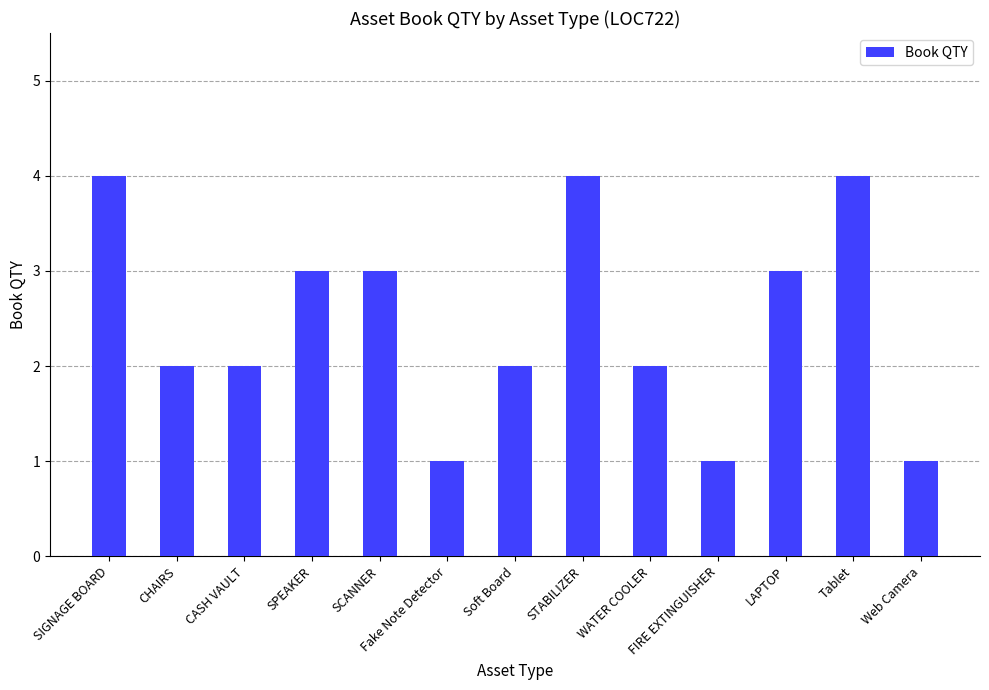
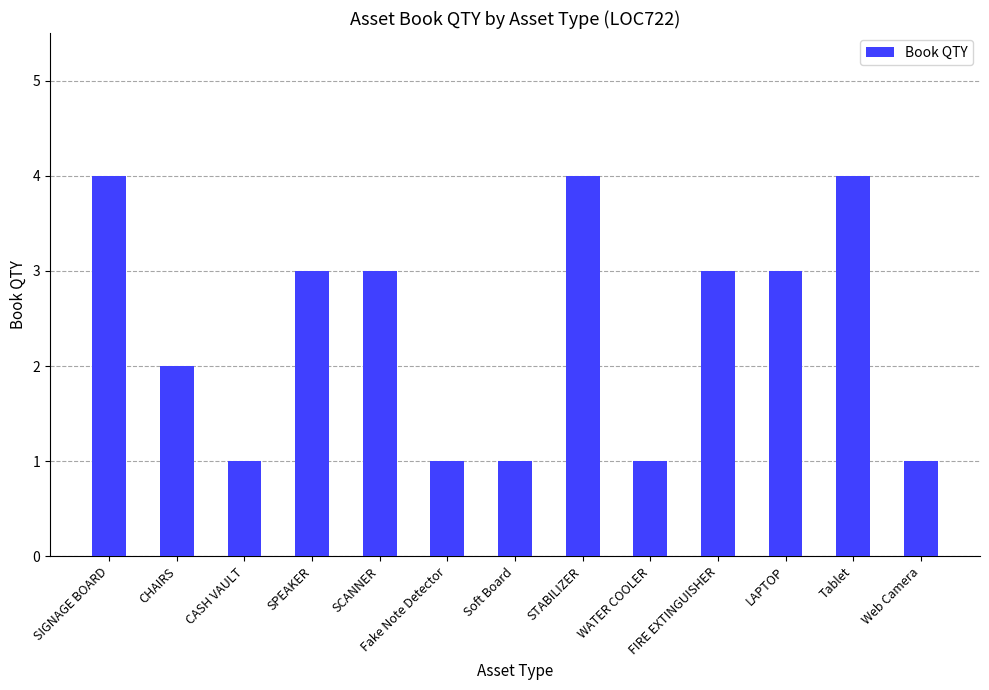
  {
    "SIGNAGE BOARD": 4,
    "CHAIRS": 2,
-   "CASH VAULT": 2,
+   "CASH VAULT": 1,
    "SPEAKER": 3,
    "SCANNER": 3,
    "Fake Note Detector": 1,
-   "Soft Board": 2,
+   "Soft Board": 1,
    "STABILIZER": 4,
-   "WATER COOLER": 2,
-   "FIRE EXTINGUISHER": 1,
+   "WATER COOLER": 1,
+   "FIRE EXTINGUISHER": 3,
    "LAPTOP": 3,
    "Tablet": 4,
    "Web Camera": 1
  }
